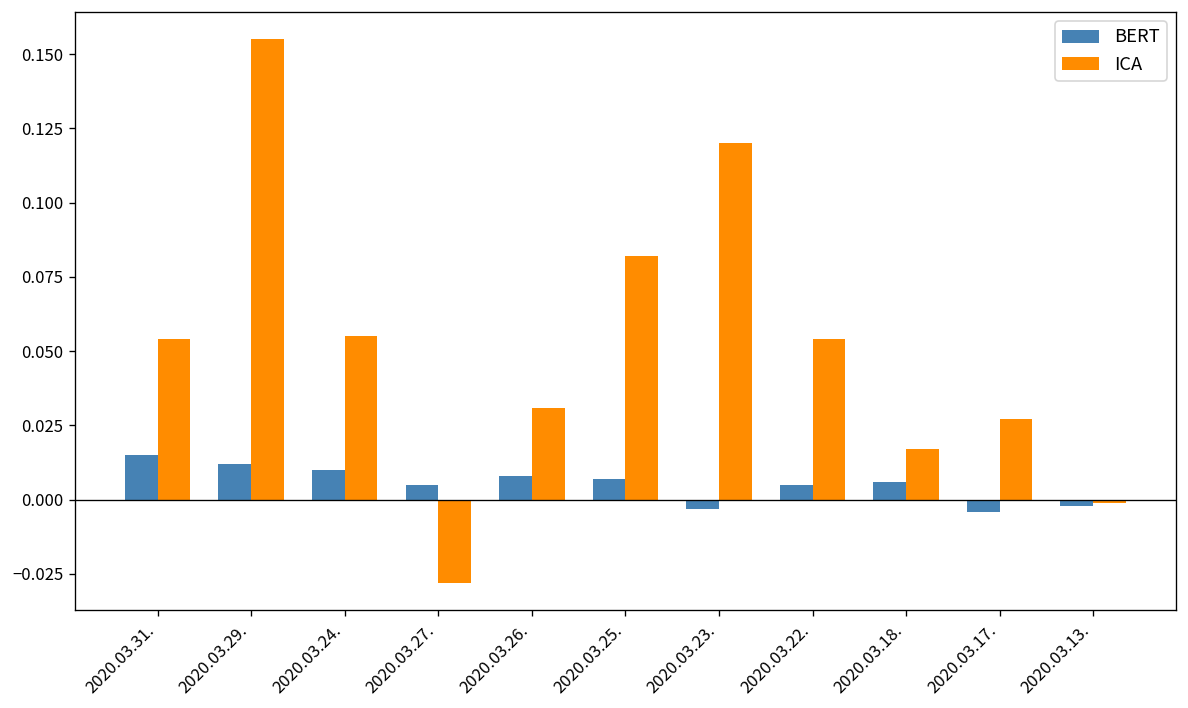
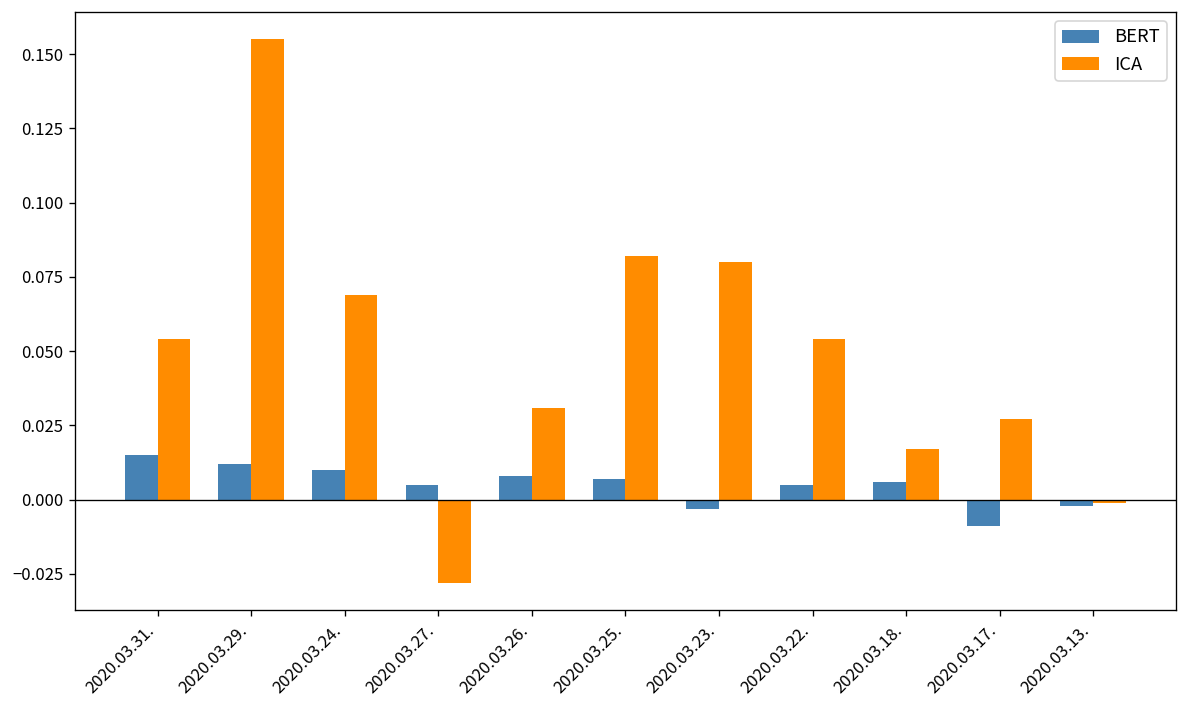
  {
    "BERT": {
      "2020.03.31.": 0.015,
      "2020.03.29.": 0.012,
      "2020.03.24.": 0.010,
      "2020.03.27.": 0.005,
      "2020.03.26.": 0.008,
      "2020.03.25.": 0.007,
      "2020.03.23.": -0.003,
      "2020.03.22.": 0.005,
      "2020.03.18.": 0.006,
-     "2020.03.17.": -0.004,
+     "2020.03.17.": -0.009,
      "2020.03.13.": -0.002
    },
    "ICA": {
      "2020.03.31.": 0.054,
      "2020.03.29.": 0.155,
-     "2020.03.24.": 0.055,
+     "2020.03.24.": 0.069,
      "2020.03.27.": -0.028,
      "2020.03.26.": 0.031,
      "2020.03.25.": 0.082,
-     "2020.03.23.": 0.12,
+     "2020.03.23.": 0.08,
      "2020.03.22.": 0.054,
      "2020.03.18.": 0.017,
      "2020.03.17.": 0.027
    }
  }
